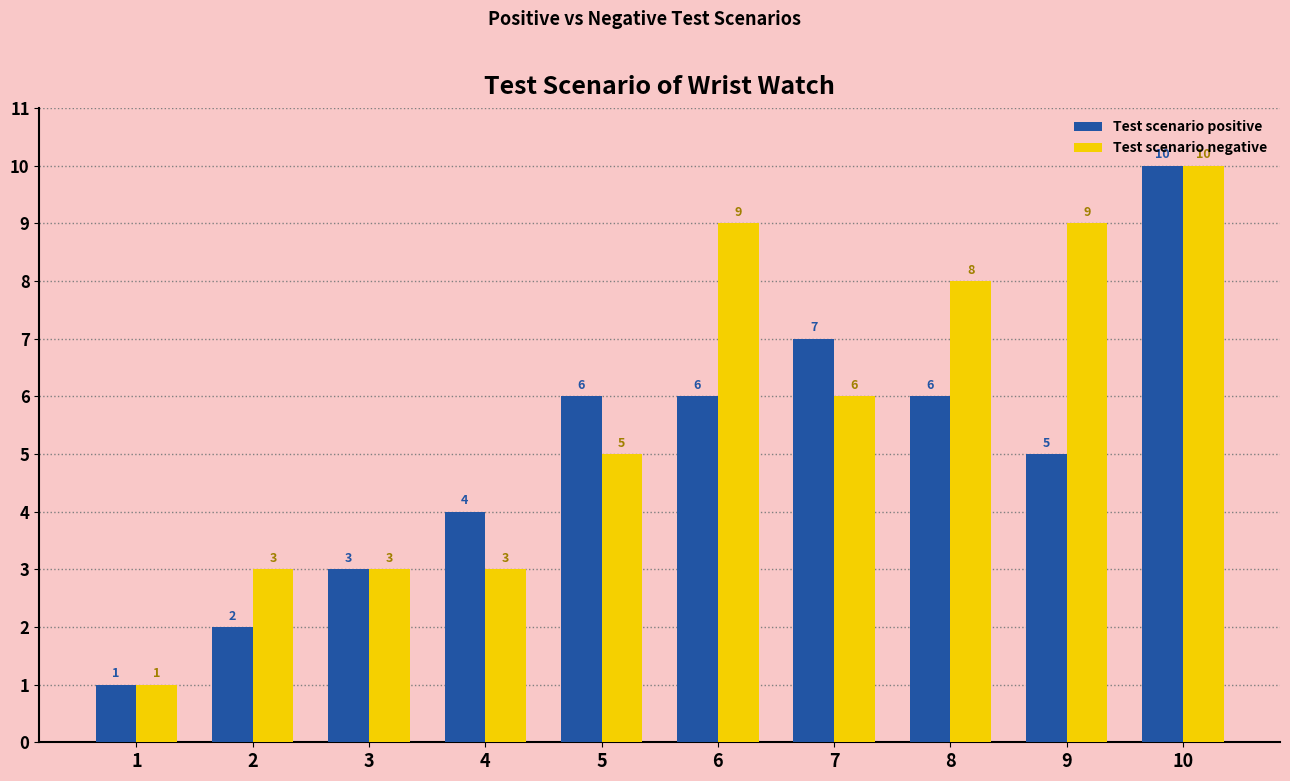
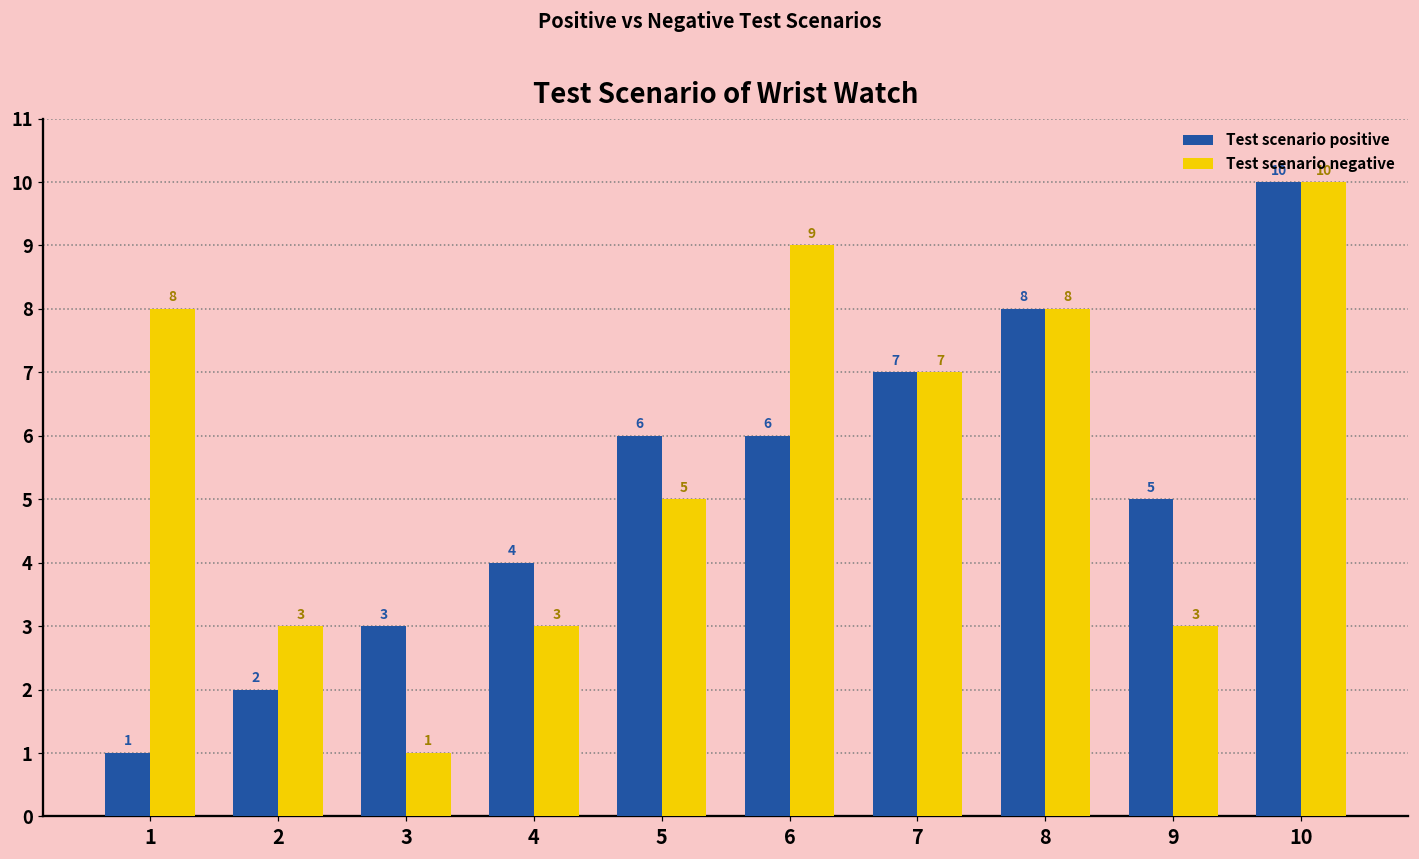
  {
    "Test scenario positive": {
      "1": 1,
      "2": 2,
      "3": 3,
      "4": 4,
      "5": 6,
      "6": 6,
      "7": 7,
-     "8": 6,
+     "8": 8,
      "9": 5,
      "10": 10
    },
    "Test scenario negative": {
-     "1": 1,
+     "1": 8,
      "2": 3,
-     "3": 3,
+     "3": 1,
      "4": 3,
      "5": 5,
      "6": 9,
-     "7": 6,
+     "7": 7,
      "8": 8,
-     "9": 9,
+     "9": 3,
      "10": 10
    }
  }
